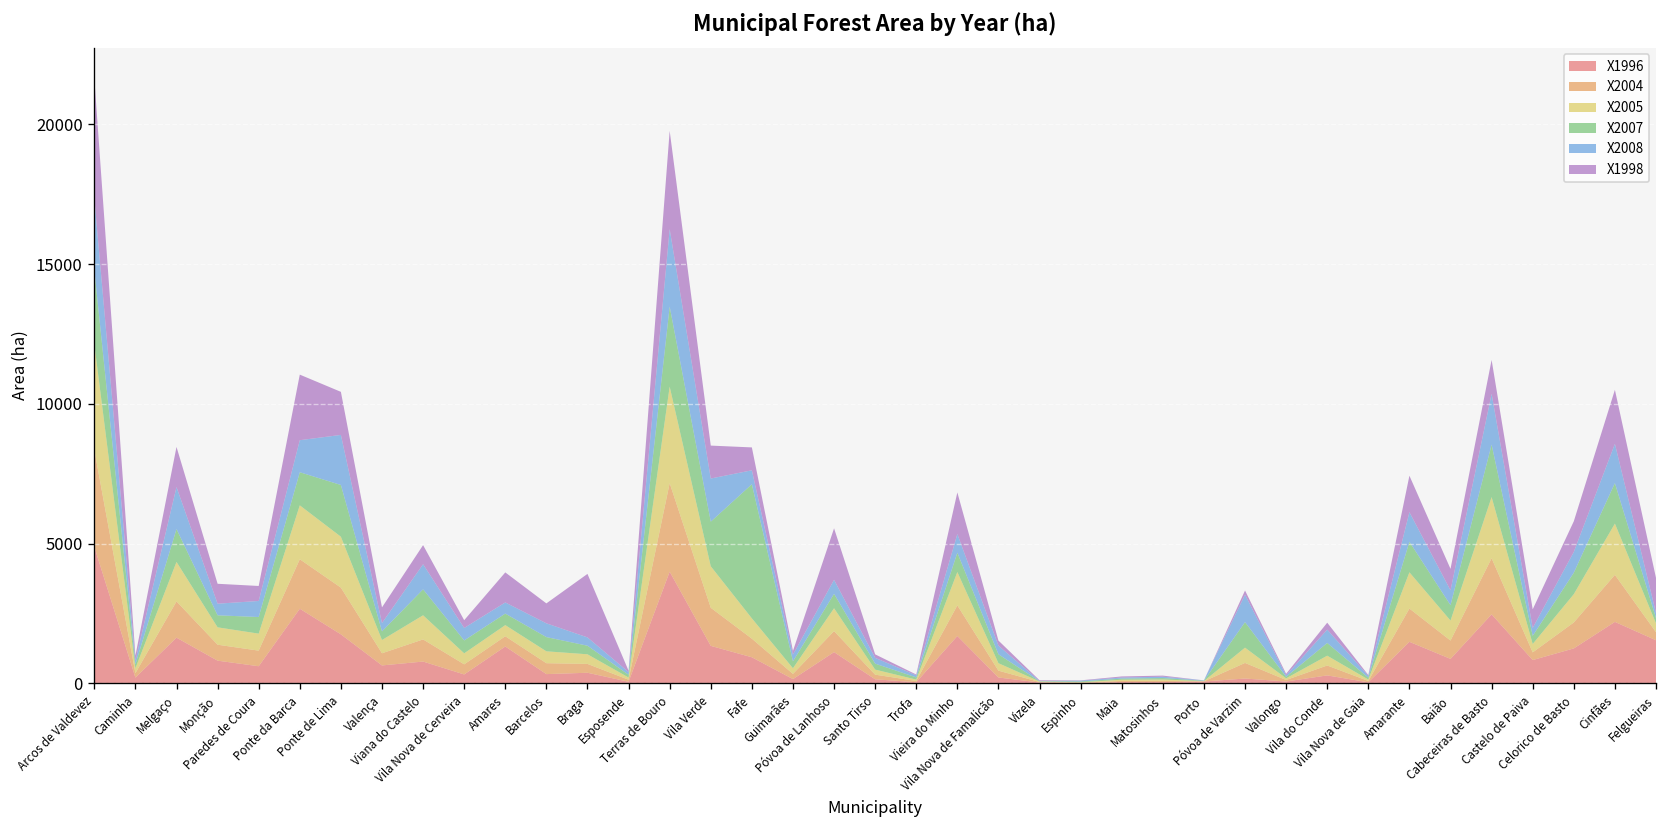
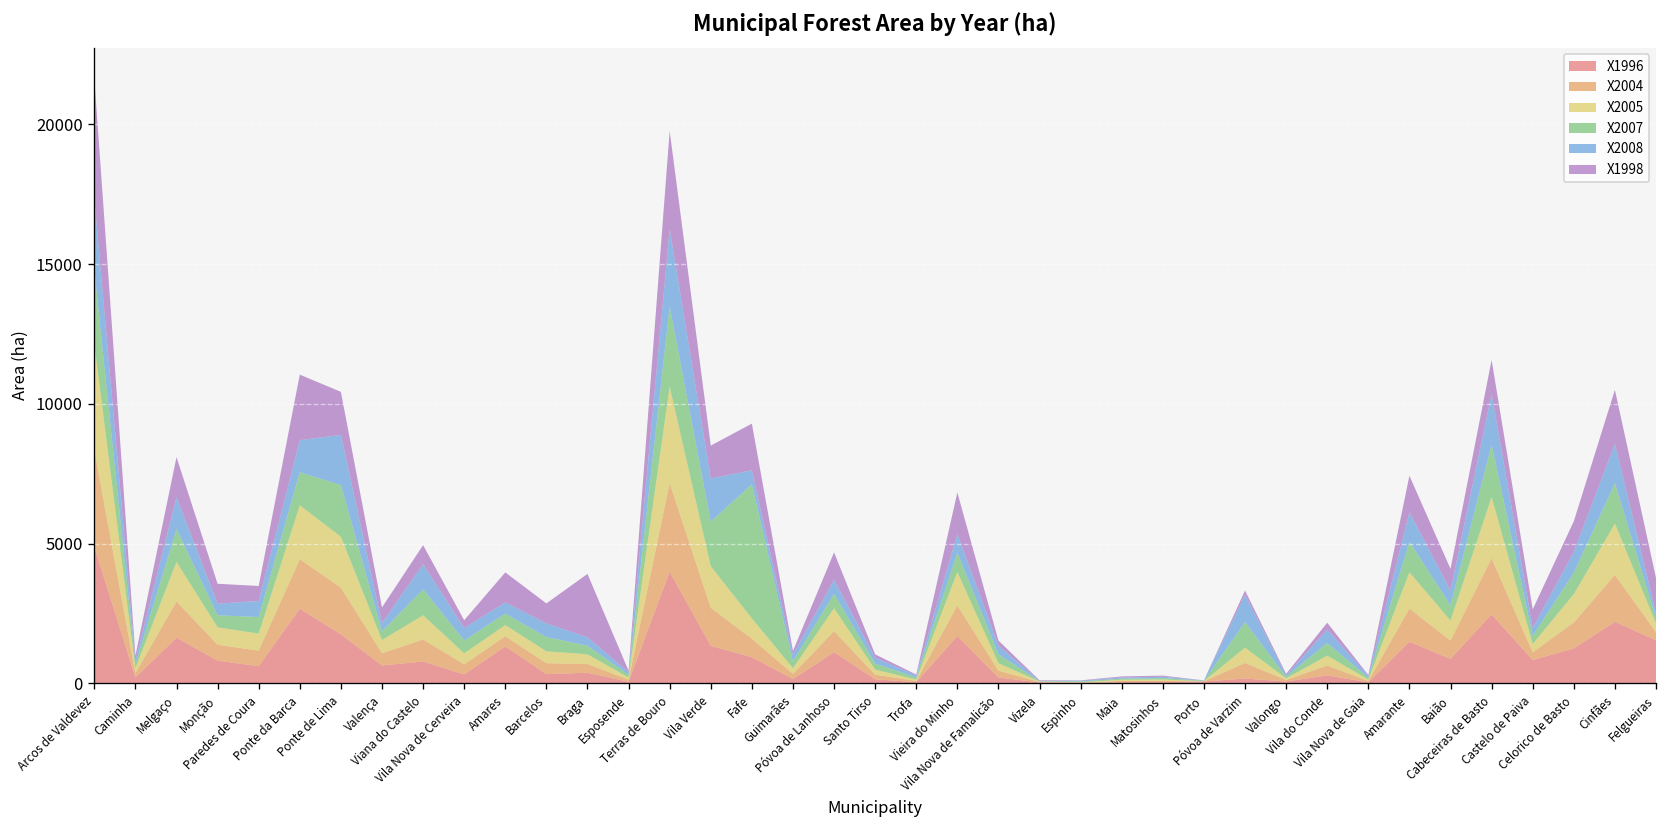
  {
    "X2007": {
      "Arcos de Valdevez": 2700,
      "Caminha": 100,
      "Melgaço": 1200,
      "Monção": 400,
      "Paredes de Coura": 600,
      "Ponte da Barca": 1200,
      "Ponte de Lima": 1900,
      "Valença": 300,
      "Viana do Castelo": 900,
      "Vila Nova de Cerveira": 500,
      "Amares": 400,
      "Barcelos": 500,
      "Braga": 300,
      "Terras de Bouro": 2900,
      "Vila Verde": 1600,
      "Fafe": 4800,
      "Guimarães": 200,
      "Póvoa de Lanhoso": 500,
      "Santo Tirso": 200,
      "Vieira do Minho": 700,
      "Vila Nova de Famalicão": 300,
      "Póvoa de Varzim": 900,
      "Vila do Conde": 500,
      "Amarante": 1100,
      "Baião": 500,
      "Cabeceiras de Basto": 1900,
      "Castelo de Paiva": 300,
      "Celorico de Basto": 800,
      "Cinfães": 1500,
      "Felgueiras": 200
    },
    "X2008": {
      "Arcos de Valdevez": 2600,
      "Caminha": 100,
-     "Melgaço": 1500,
+     "Melgaço": 1100,
      "Monção": 400,
      "Paredes de Coura": 600,
      "Ponte da Barca": 1100,
      "Ponte de Lima": 1800,
      "Valença": 300,
      "Viana do Castelo": 900,
      "Vila Nova de Cerveira": 400,
      "Amares": 400,
      "Barcelos": 500,
      "Braga": 300,
      "Terras de Bouro": 2800,
      "Vila Verde": 1500,
      "Fafe": 500,
      "Guimarães": 200,
      "Póvoa de Lanhoso": 500,
      "Santo Tirso": 200,
      "Vieira do Minho": 700,
      "Vila Nova de Famalicão": 300,
      "Póvoa de Varzim": 1000,
      "Vila do Conde": 500,
      "Amarante": 1100,
      "Baião": 500,
      "Cabeceiras de Basto": 1800,
      "Castelo de Paiva": 300,
      "Celorico de Basto": 700,
      "Cinfães": 1400,
      "Felgueiras": 200
    },
    "X1998": {
      "Arcos de Valdevez": 4300,
      "Caminha": 200,
      "Melgaço": 1400,
      "Monção": 700,
      "Paredes de Coura": 500,
      "Ponte da Barca": 2300,
      "Ponte de Lima": 1500,
      "Valença": 600,
      "Viana do Castelo": 700,
      "Vila Nova de Cerveira": 300,
      "Amares": 1100,
      "Barcelos": 700,
      "Braga": 2300,
      "Terras de Bouro": 3500,
      "Vila Verde": 1200,
-     "Fafe": 800,
+     "Fafe": 1700,
      "Guimarães": 100,
-     "Póvoa de Lanhoso": 1800,
+     "Póvoa de Lanhoso": 1000,
      "Santo Tirso": 100,
      "Vieira do Minho": 1500,
      "Vila Nova de Famalicão": 200,
      "Póvoa de Varzim": 100,
      "Vila do Conde": 200,
      "Amarante": 1300,
      "Baião": 800,
      "Cabeceiras de Basto": 1200,
      "Castelo de Paiva": 700,
      "Celorico de Basto": 1100,
      "Cinfães": 1900,
      "Felgueiras": 1300
    }
  }
